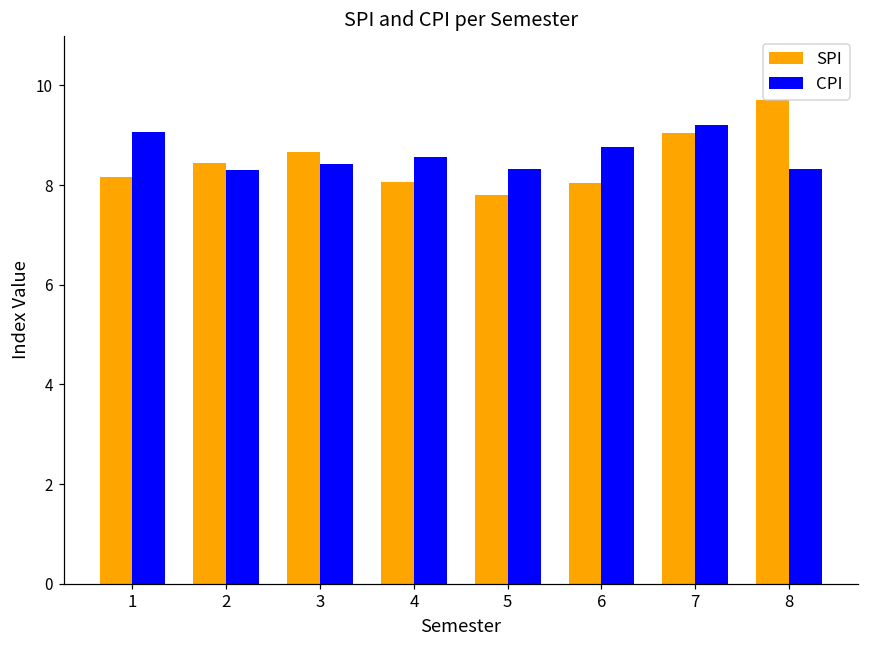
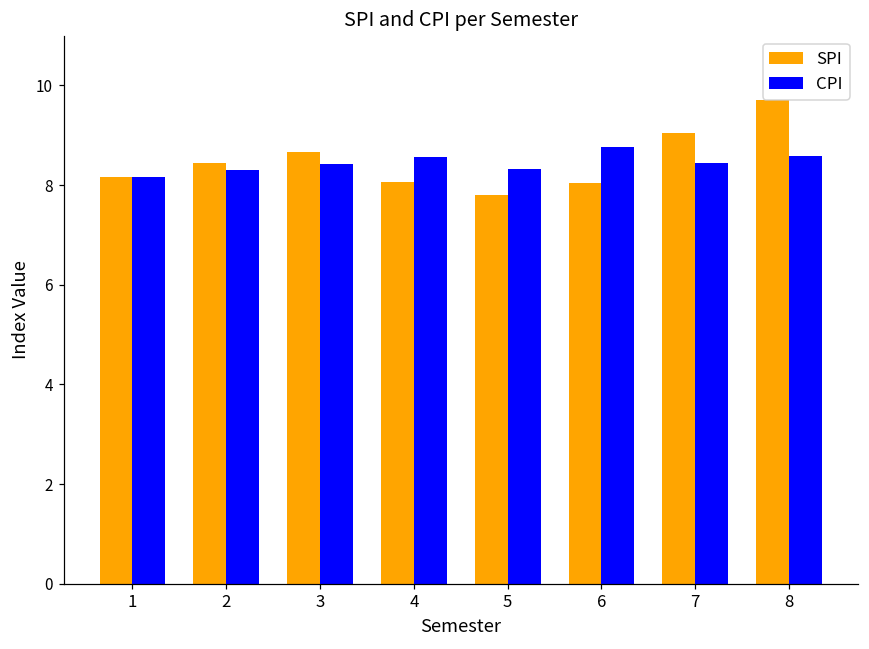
  {
    "SPI": {
      "1": 8.2,
      "2": 8.5,
      "3": 8.7,
      "4": 8.1,
      "5": 7.8,
      "6": 8.1,
      "7": 9.1,
      "8": 9.7
    },
    "CPI": {
-     "1": 9.1,
+     "1": 8.2,
      "2": 8.3,
      "3": 8.4,
      "4": 8.6,
      "5": 8.3,
      "6": 8.8,
-     "7": 9.2,
-     "8": 8.3
+     "7": 8.5,
+     "8": 8.6
    }
  }
